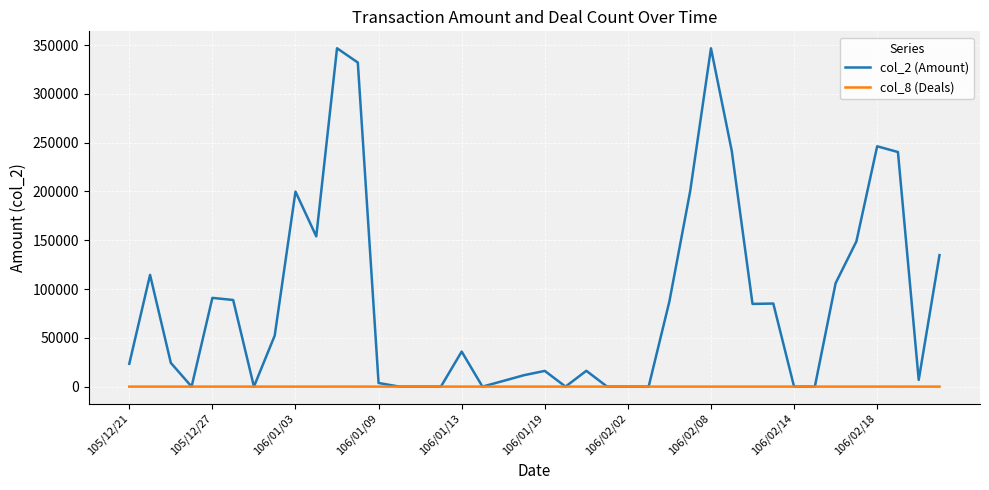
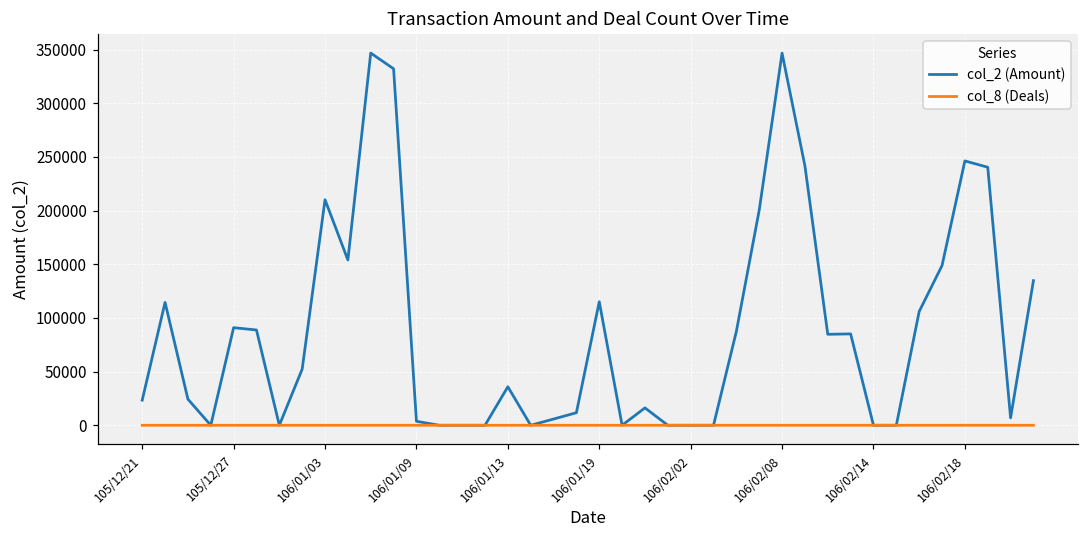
  {
    "col_2 (Amount)": {
      "105/12/21": 20000,
      "105/12/27": 90000,
-     "106/01/03": 200000,
+     "106/01/03": 210000,
      "106/01/09": 0,
      "106/01/13": 40000,
-     "106/01/19": 20000,
+     "106/01/19": 120000,
      "106/02/08": 350000,
      "106/02/18": 250000
    },
    "col_8 (Deals)": {
      "105/12/21": 0,
      "105/12/27": 0,
      "106/01/03": 0,
      "106/01/09": 0,
      "106/01/13": 0,
      "106/01/19": 0,
      "106/02/08": 0,
      "106/02/18": 0
    }
  }
